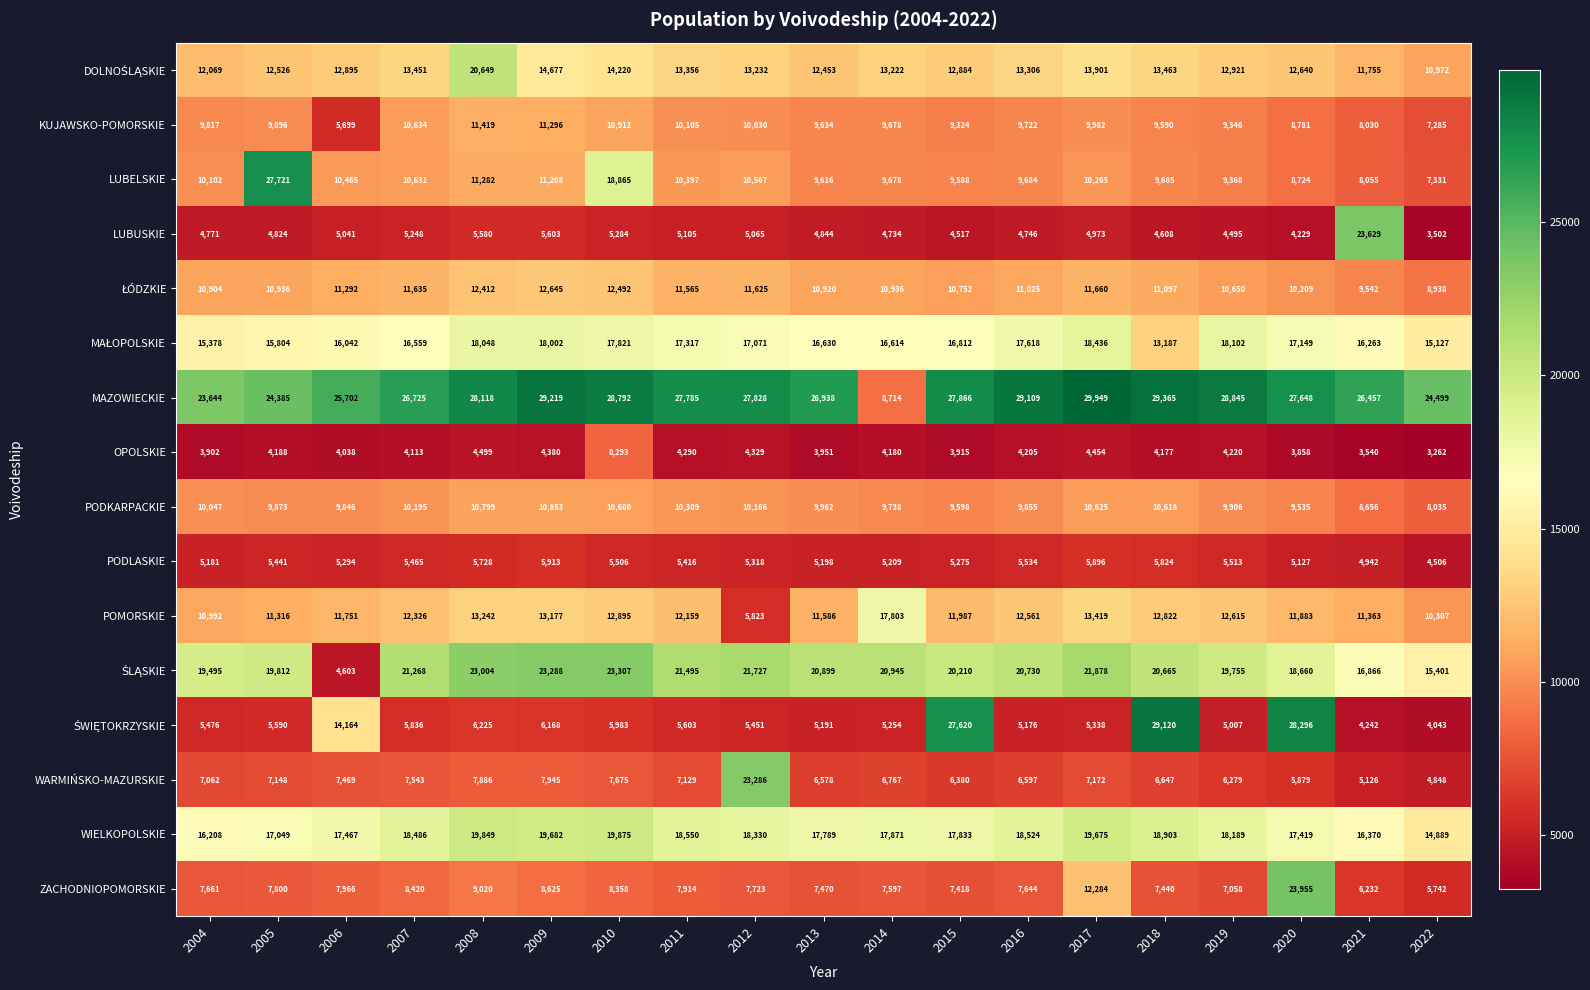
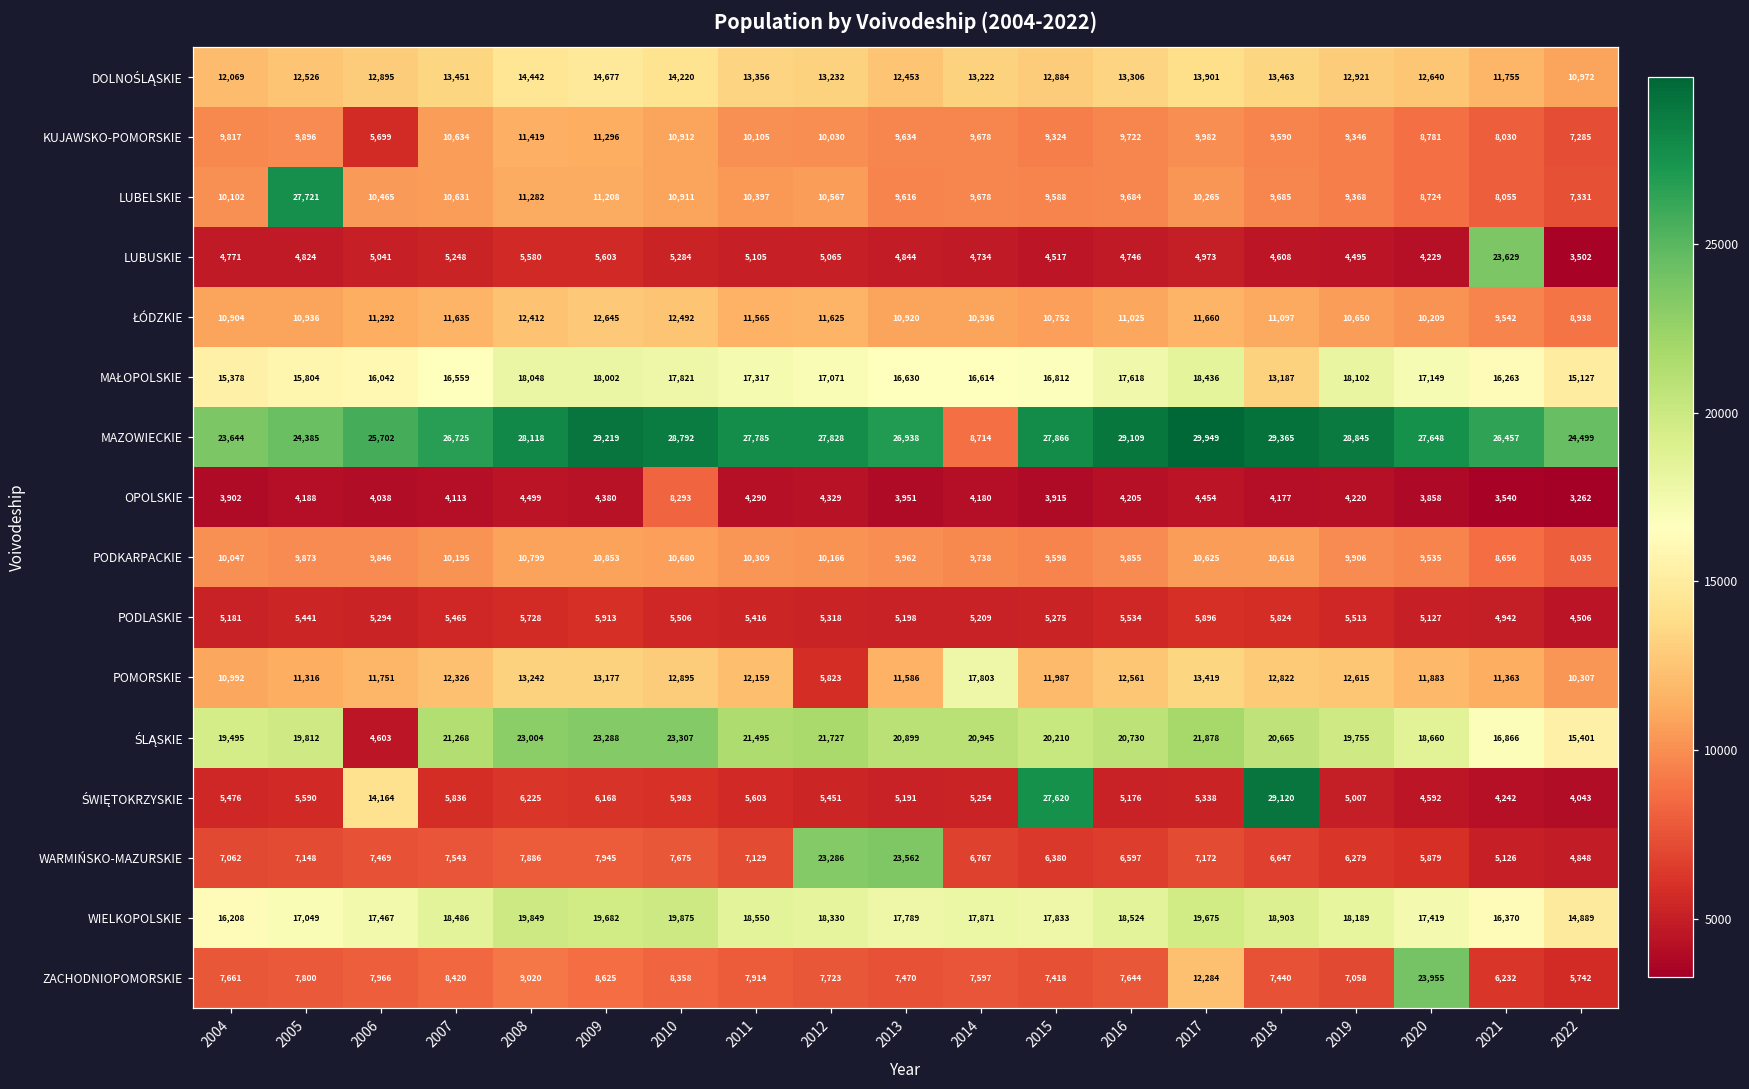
  {
    "DOLNOŚLĄSKIE": {
      "2004": "12,069",
      "2005": "12,526",
      "2006": "12,895",
      "2007": "13,451",
-     "2008": "20,649",
+     "2008": "14,442",
      "2009": "14,677",
      "2010": "14,220",
      "2011": "13,356",
      "2012": "13,232",
      "2013": "12,453",
      "2014": "13,222",
      "2015": "12,884",
      "2016": "13,306",
      "2017": "13,901",
      "2018": "13,463",
      "2019": "12,921",
      "2020": "12,640",
      "2021": "11,755",
      "2022": "10,972"
    },
    "LUBELSKIE": {
      "2004": "10,102",
      "2005": "27,721",
      "2006": "10,465",
      "2007": "10,631",
      "2008": "11,282",
      "2009": "11,208",
-     "2010": "18,865",
+     "2010": "10,911",
      "2011": "10,397",
      "2012": "10,567",
      "2013": "9,616",
      "2014": "9,678",
      "2015": "9,588",
      "2016": "9,684",
      "2017": "10,265",
      "2018": "9,685",
      "2019": "9,368",
      "2020": "8,724",
      "2021": "8,055",
      "2022": "7,331"
    },
    "ŚWIĘTOKRZYSKIE": {
      "2004": "5,476",
      "2005": "5,590",
      "2006": "14,164",
      "2007": "5,836",
      "2008": "6,225",
      "2009": "6,168",
      "2010": "5,983",
      "2011": "5,603",
      "2012": "5,451",
      "2013": "5,191",
      "2014": "5,254",
      "2015": "27,620",
      "2016": "5,176",
      "2017": "5,338",
      "2018": "29,120",
      "2019": "5,007",
-     "2020": "28,296",
+     "2020": "4,592",
      "2021": "4,242",
      "2022": "4,043"
    },
    "WARMIŃSKO-MAZURSKIE": {
      "2004": "7,062",
      "2005": "7,148",
      "2006": "7,469",
      "2007": "7,543",
      "2008": "7,886",
      "2009": "7,945",
      "2010": "7,675",
      "2011": "7,129",
      "2012": "23,286",
-     "2013": "6,578",
+     "2013": "23,562",
      "2014": "6,767",
      "2015": "6,380",
      "2016": "6,597",
      "2017": "7,172",
      "2018": "6,647",
      "2019": "6,279",
      "2020": "5,879",
      "2021": "5,126",
      "2022": "4,848"
    }
  }
